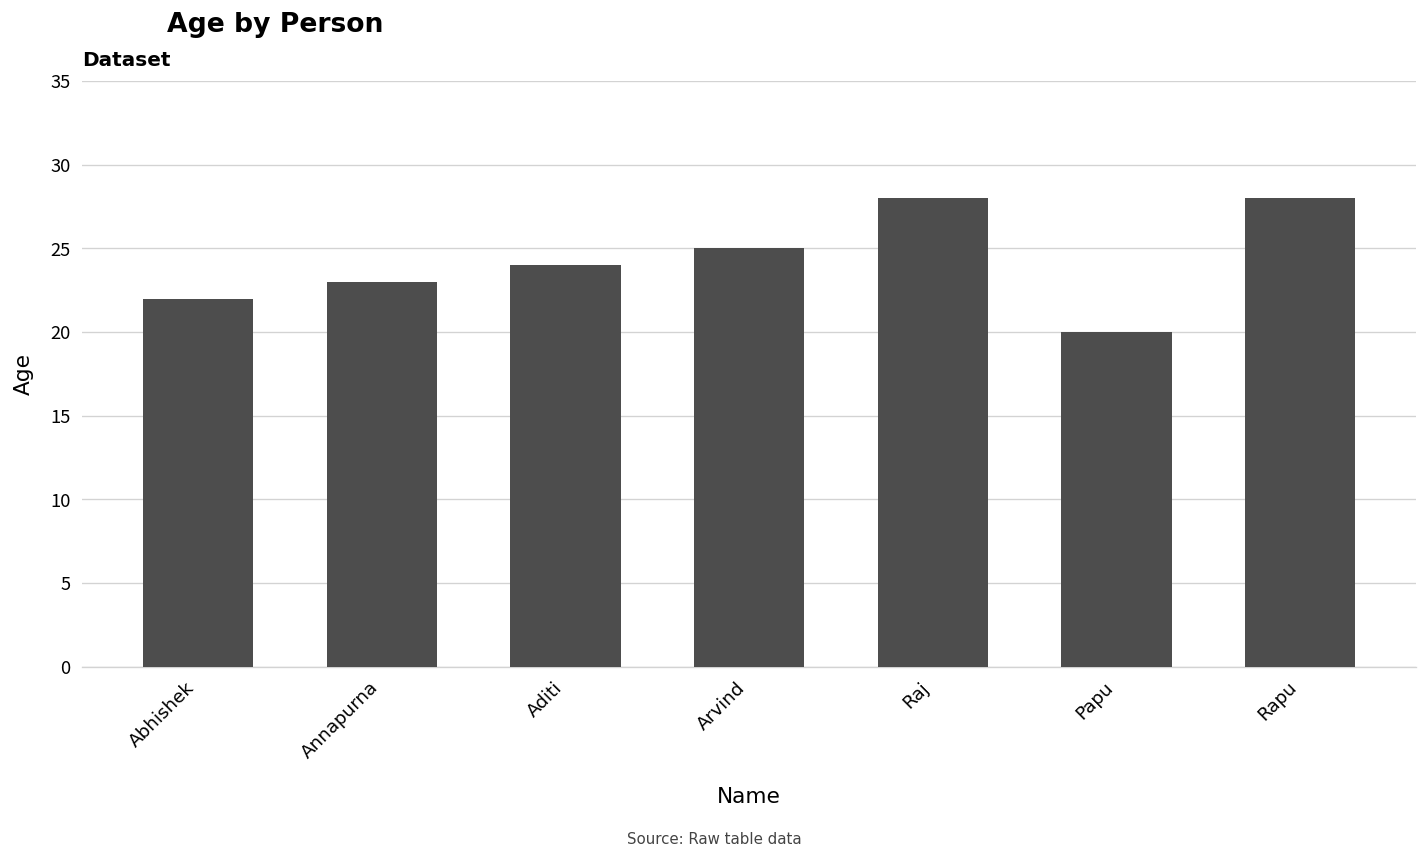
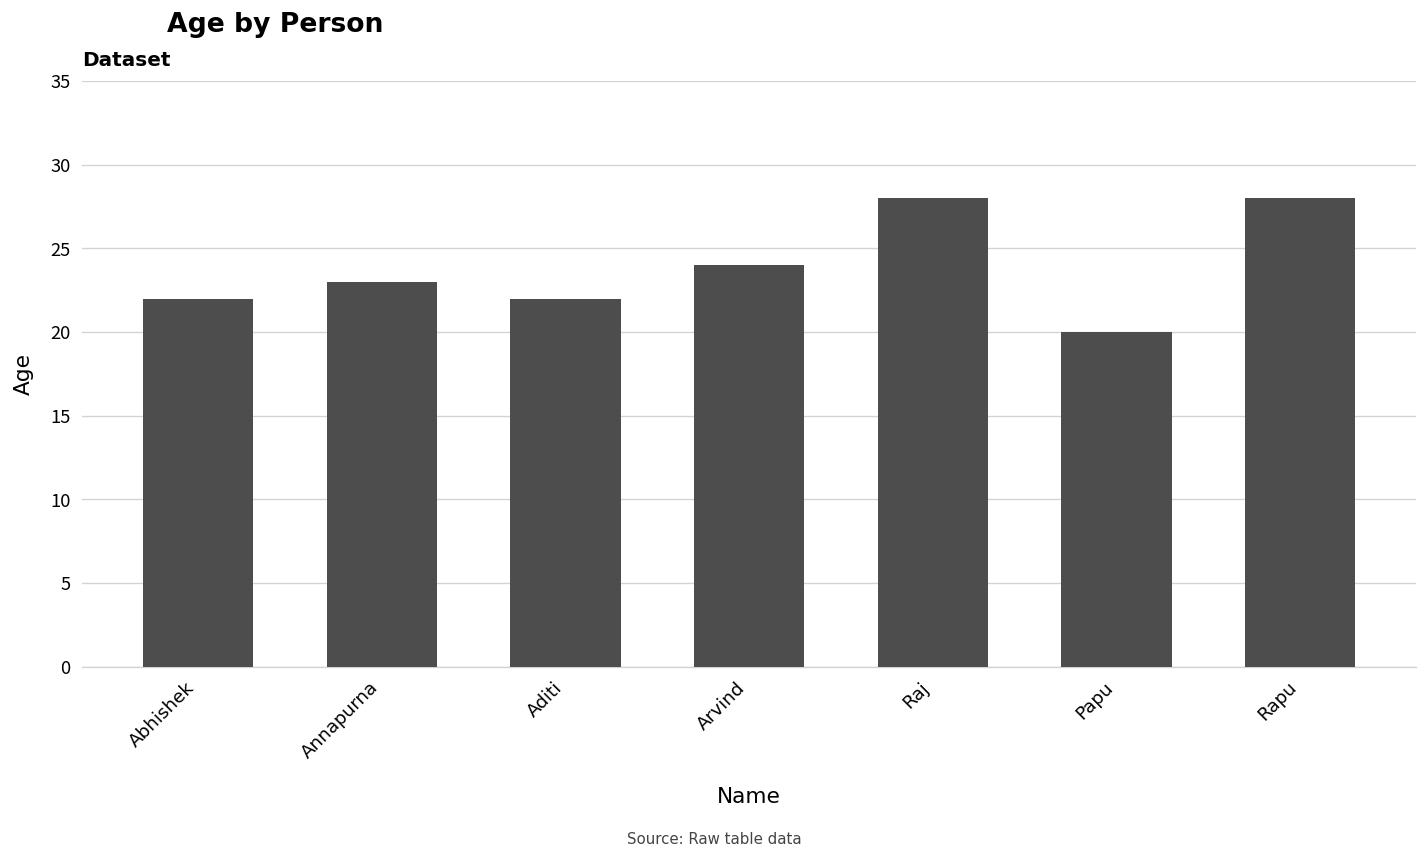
  {
    "Abhishek": 22,
    "Annapurna": 23,
-   "Aditi": 24,
-   "Arvind": 25,
+   "Aditi": 22,
+   "Arvind": 24,
    "Raj": 28,
    "Papu": 20,
    "Rapu": 28
  }
